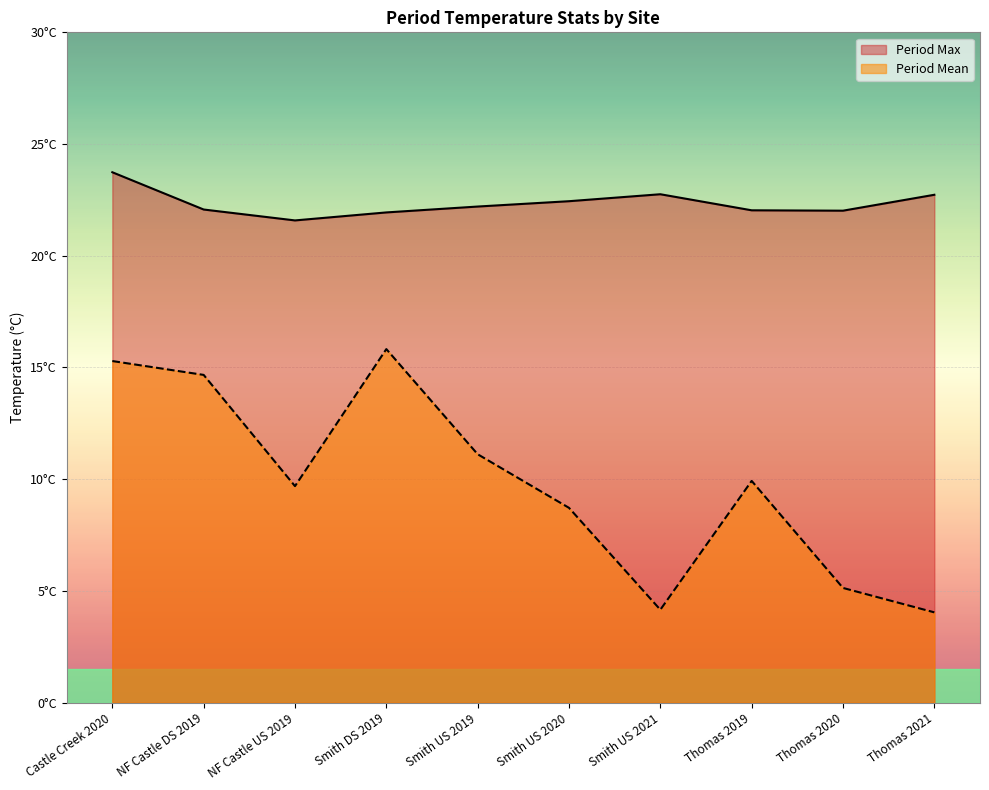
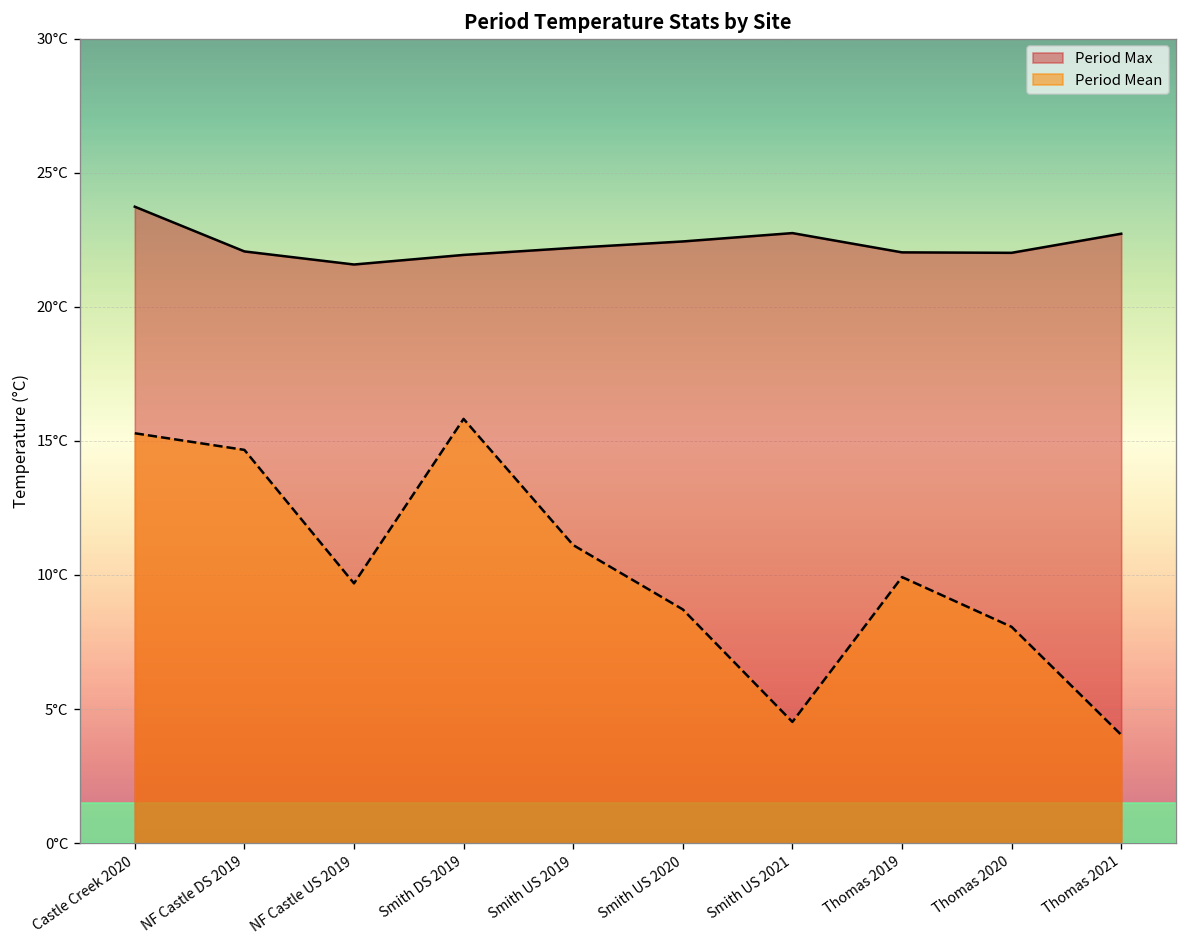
  {
    "Period Max": {
      "Castle Creek 2020": "23.7°C",
      "NF Castle DS 2019": "22.1°C",
      "NF Castle US 2019": "21.6°C",
      "Smith DS 2019": "21.9°C",
      "Smith US 2019": "22.2°C",
      "Smith US 2020": "22.4°C",
      "Smith US 2021": "22.8°C",
      "Thomas 2019": "22.0°C",
      "Thomas 2020": "22.0°C",
      "Thomas 2021": "22.7°C"
    },
    "Period Mean": {
      "Castle Creek 2020": "15.3°C",
      "NF Castle DS 2019": "14.7°C",
      "NF Castle US 2019": "9.7°C",
      "Smith DS 2019": "15.8°C",
      "Smith US 2019": "11.1°C",
      "Smith US 2020": "8.7°C",
-     "Smith US 2021": "4.2°C",
+     "Smith US 2021": "4.5°C",
      "Thomas 2019": "9.9°C",
-     "Thomas 2020": "5.1°C",
+     "Thomas 2020": "8.1°C",
      "Thomas 2021": "4.0°C"
    }
  }
